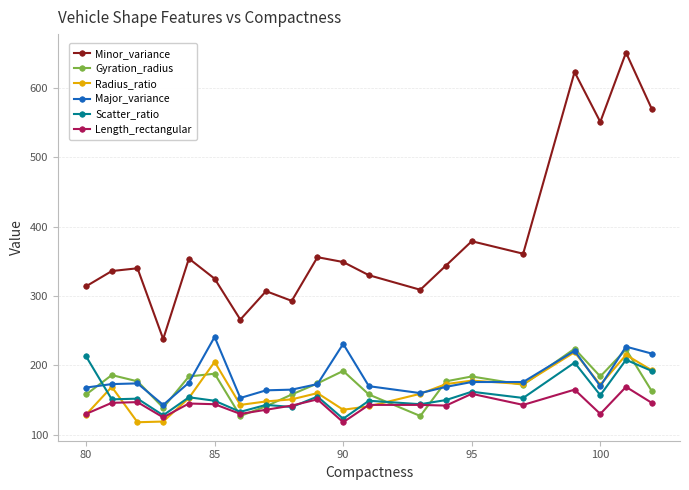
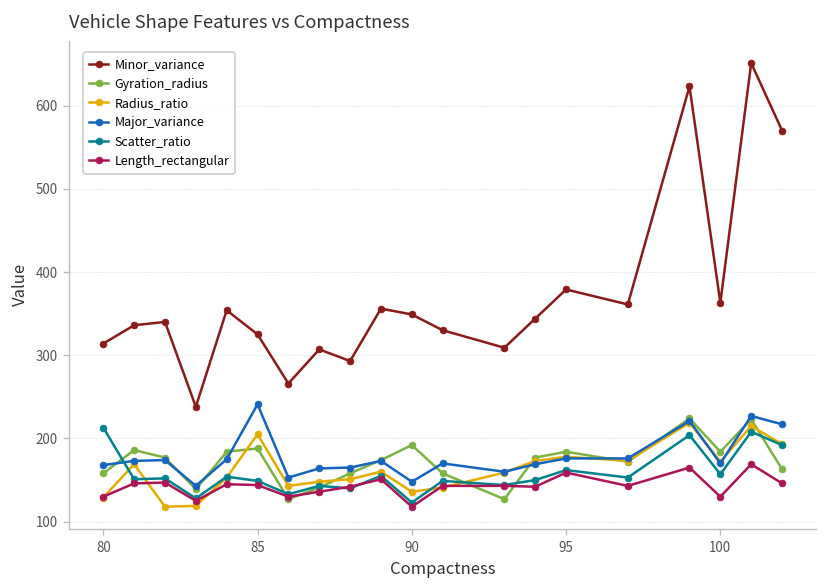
  {
    "Minor_variance": {
      "80": 310,
      "85": 330,
      "90": 350,
      "95": 380,
-     "100": 550
+     "100": 360
    },
    "Gyration_radius": {
      "80": 160,
      "85": 190,
      "90": 190,
      "95": 180,
      "100": 180
    },
    "Radius_ratio": {
      "85": 210,
      "90": 140
    },
    "Major_variance": {
      "80": 170,
      "85": 240,
-     "90": 230
+     "90": 150
    },
    "Scatter_ratio": {
      "80": 210,
      "85": 150,
      "90": 120,
      "100": 160
    },
    "Length_rectangular": {
      "85": 140,
      "90": 120,
      "100": 130
    }
  }
